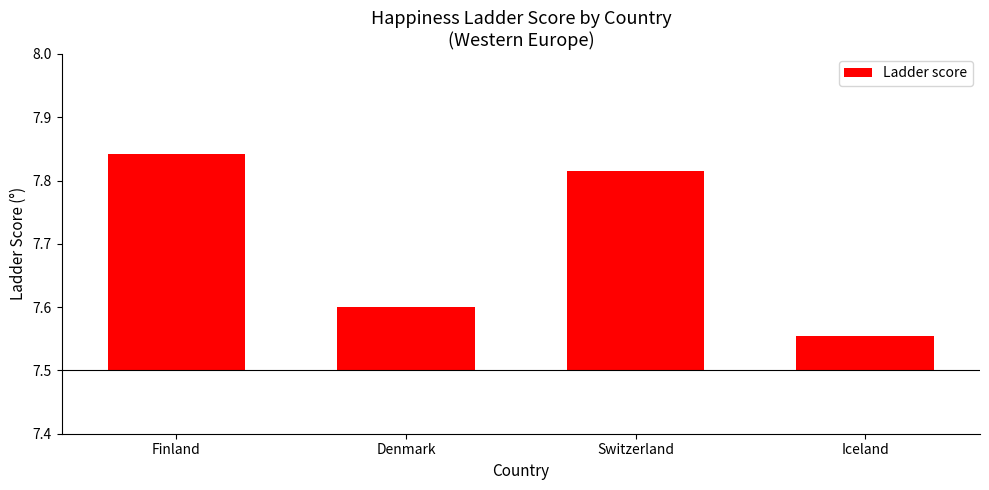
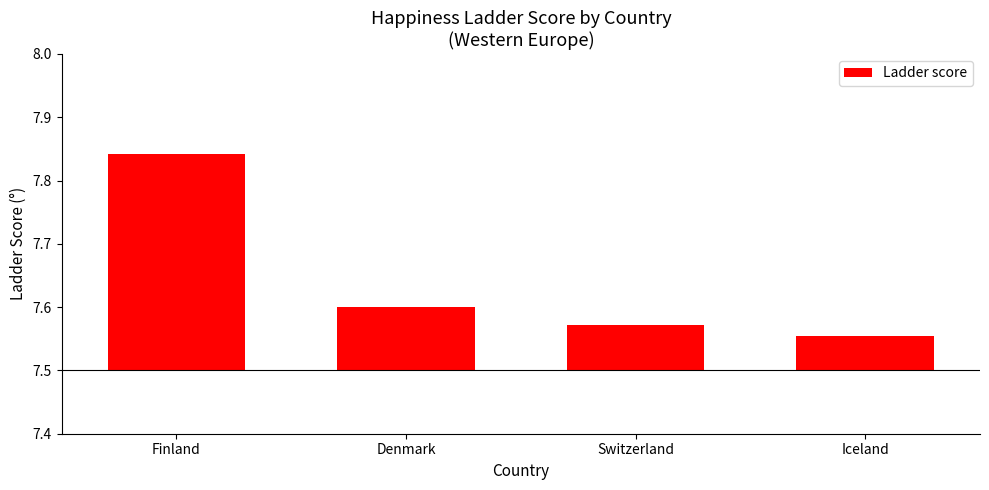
  {
    "Finland": 7.84,
    "Denmark": 7.60,
-   "Switzerland": 7.82,
+   "Switzerland": 7.57,
    "Iceland": 7.55
  }
